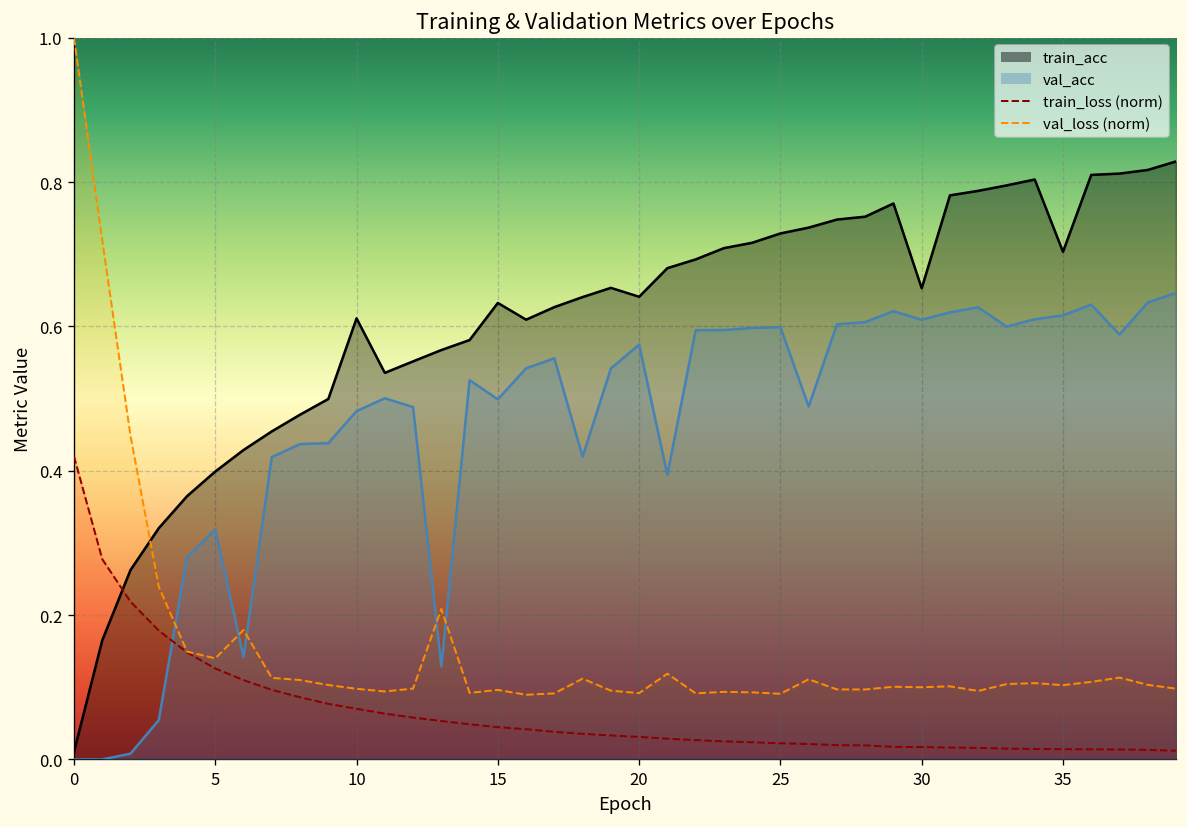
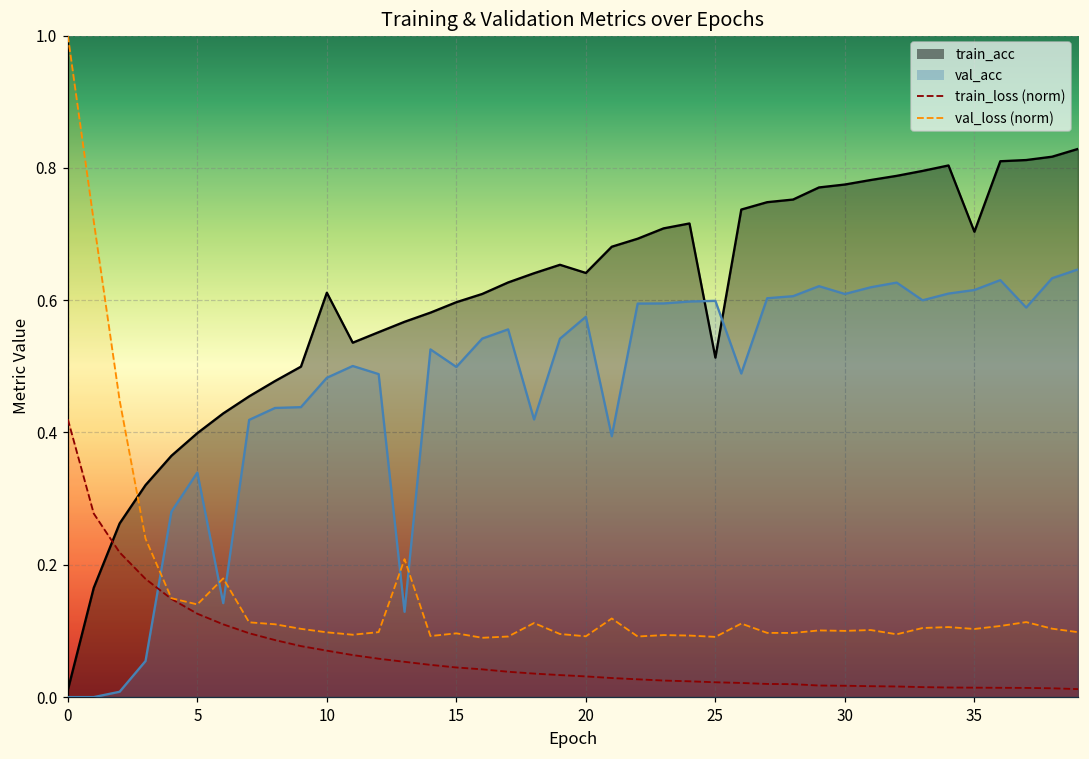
  {
    "train_acc": {
      "0": 0.01,
      "5": 0.40,
      "10": 0.61,
-     "15": 0.63,
+     "15": 0.60,
      "20": 0.64,
-     "25": 0.73,
-     "30": 0.65,
+     "25": 0.51,
+     "30": 0.77,
      "35": 0.70
    },
    "val_acc": {
      "0": 0.00,
-     "5": 0.32,
+     "5": 0.34,
      "10": 0.48,
      "15": 0.50,
      "20": 0.57,
      "25": 0.60,
      "30": 0.61,
      "35": 0.62
    }
  }
